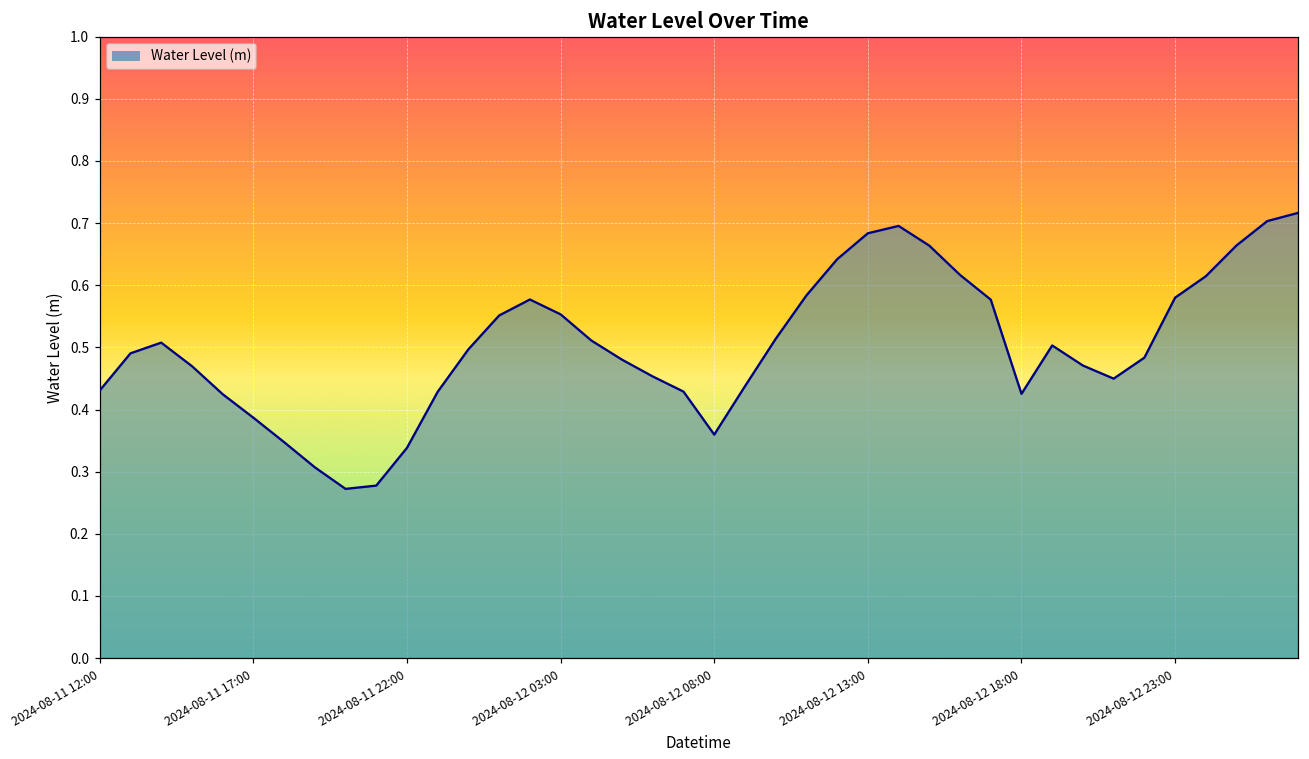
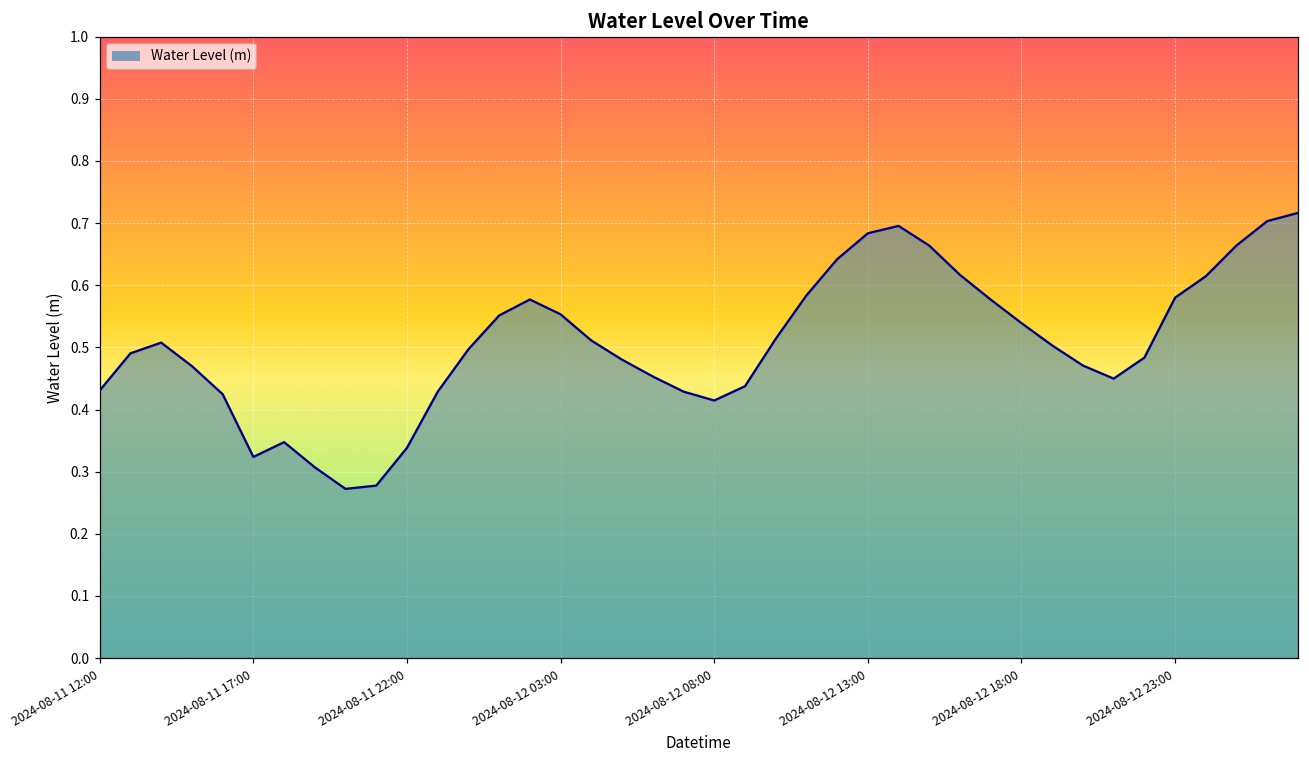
  {
    "2024-08-11 12:00": 0.43,
-   "2024-08-11 17:00": 0.39,
+   "2024-08-11 17:00": 0.32,
    "2024-08-11 22:00": 0.34,
    "2024-08-12 03:00": 0.55,
-   "2024-08-12 08:00": 0.36,
+   "2024-08-12 08:00": 0.41,
    "2024-08-12 13:00": 0.68,
-   "2024-08-12 18:00": 0.43,
+   "2024-08-12 18:00": 0.54,
    "2024-08-12 23:00": 0.58
  }
